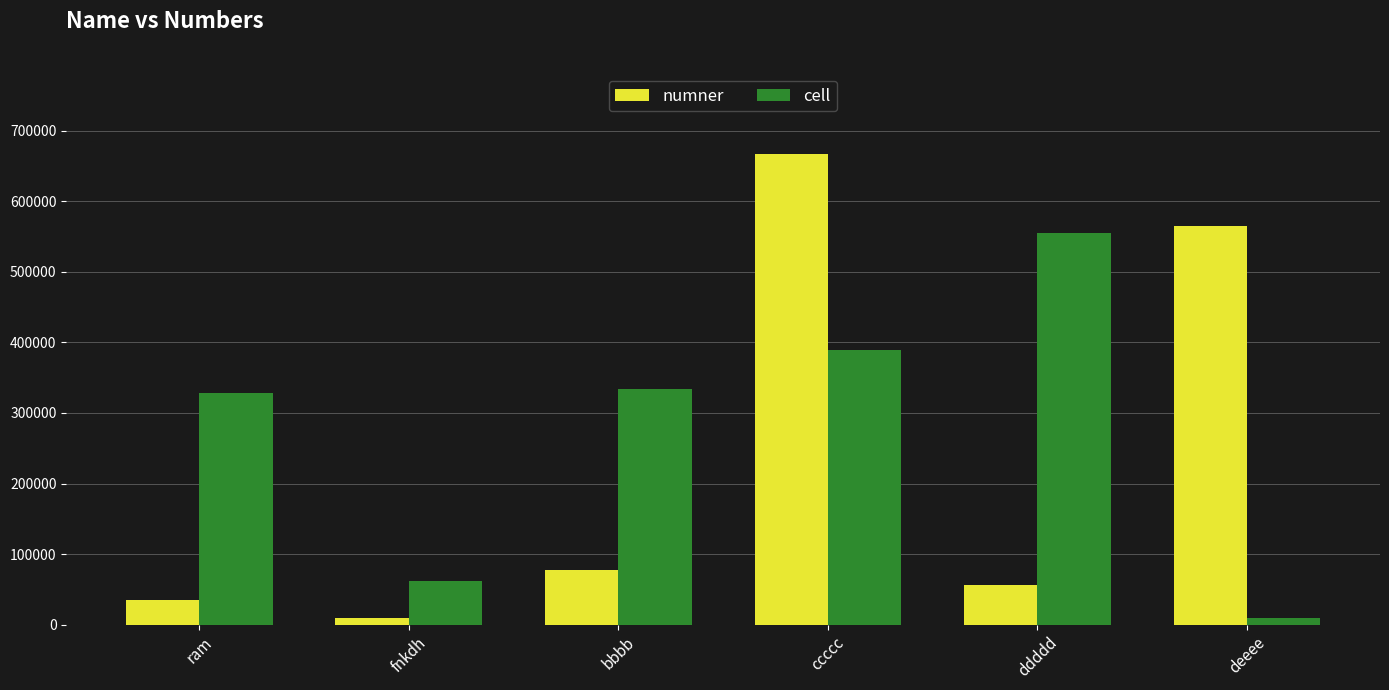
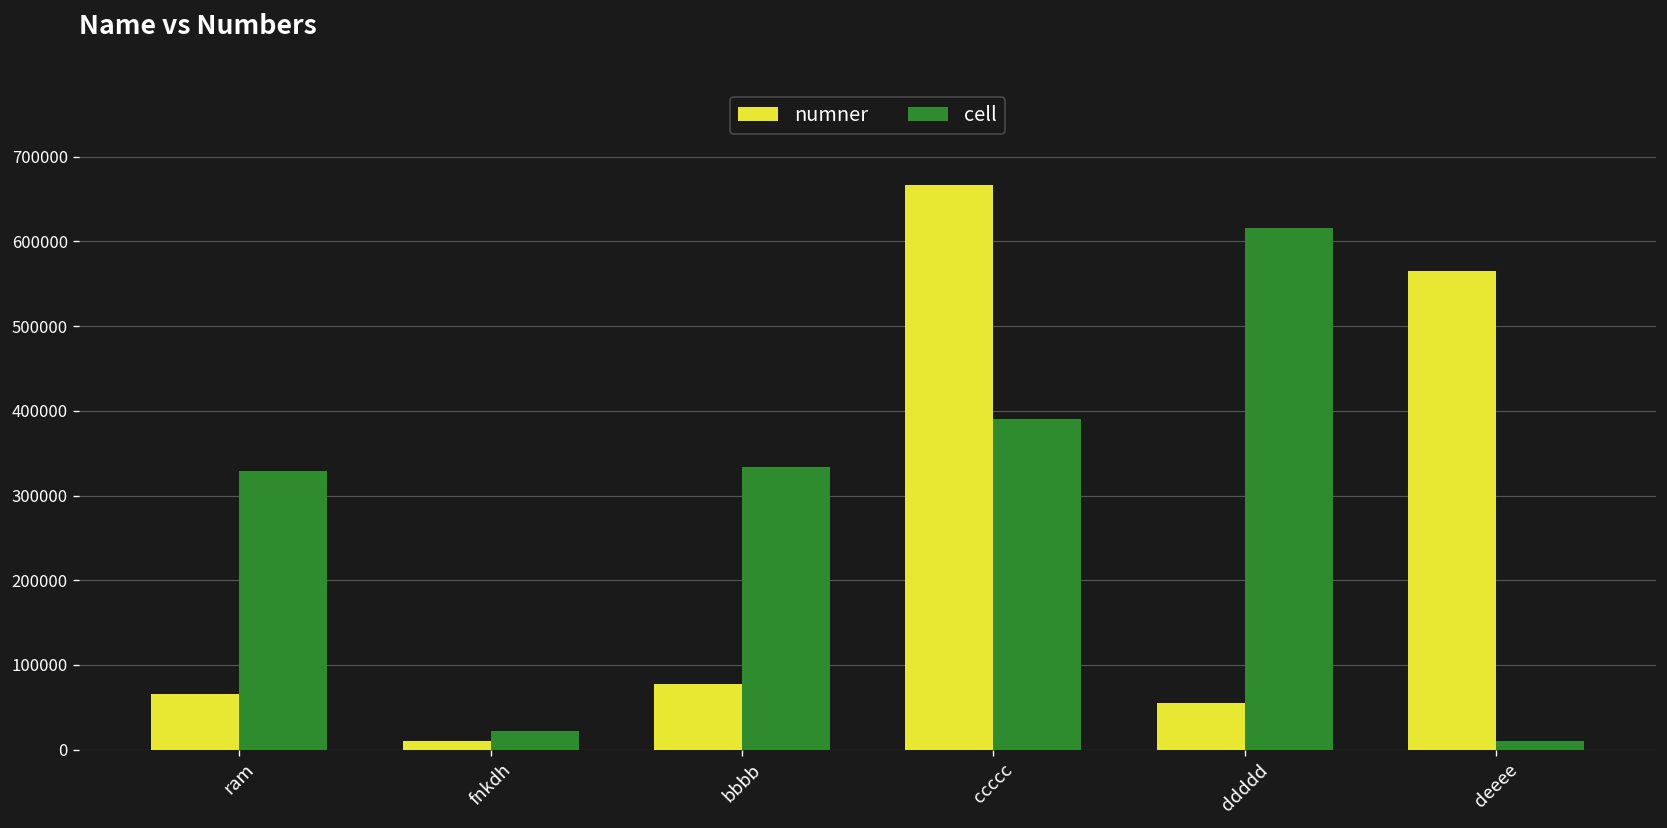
  {
    "numner": {
-     "ram": 30000,
+     "ram": 70000,
      "fnkdh": 10000,
      "bbbb": 80000,
      "ccccc": 670000,
      "ddddd": 60000,
      "deeee": 570000
    },
    "cell": {
      "ram": 330000,
-     "fnkdh": 60000,
+     "fnkdh": 20000,
      "bbbb": 330000,
      "ccccc": 390000,
-     "ddddd": 560000,
+     "ddddd": 620000,
      "deeee": 10000
    }
  }
